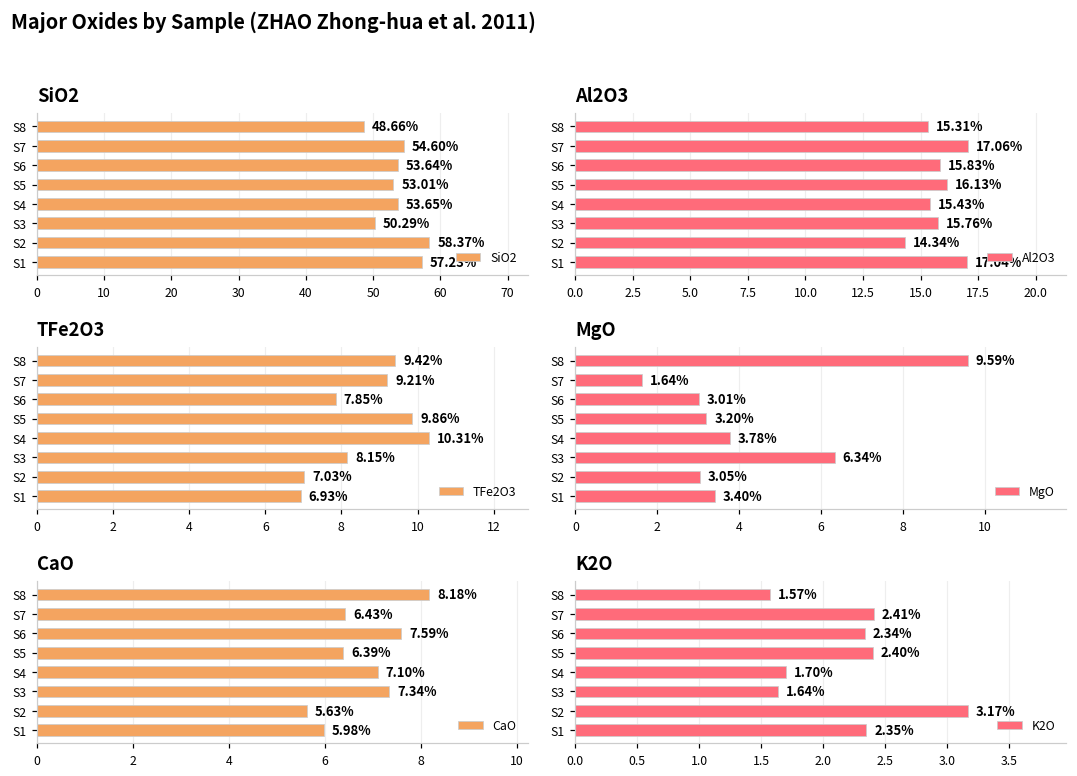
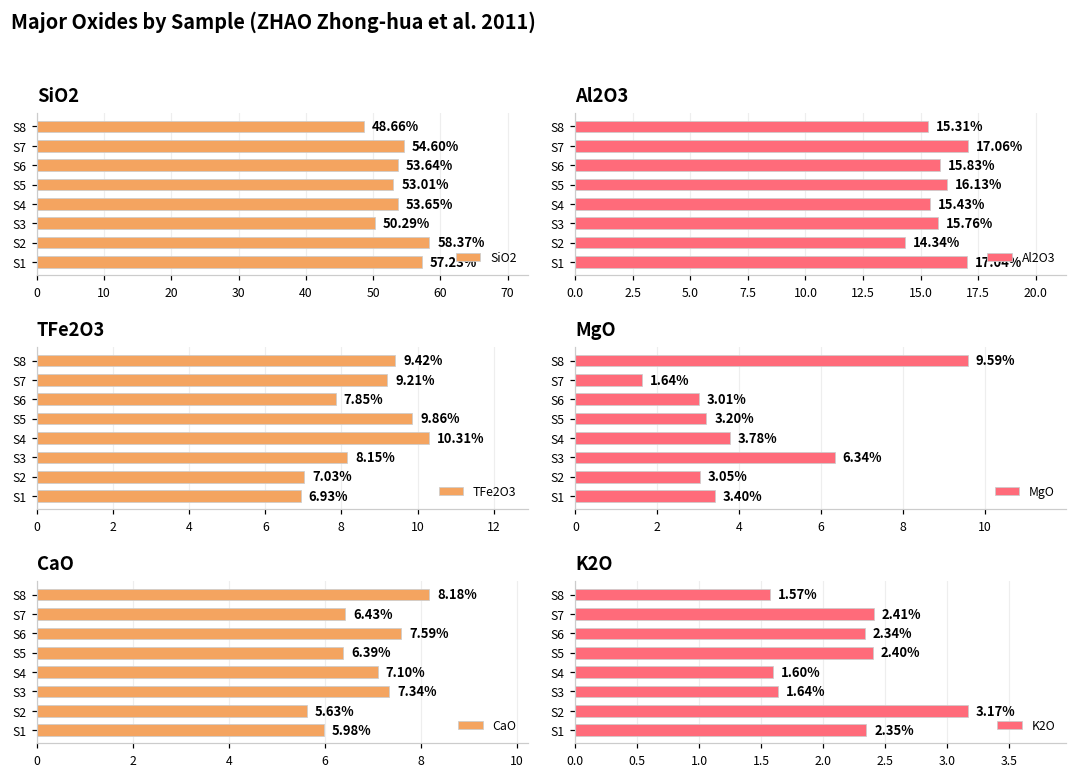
  {
    "SiO2": {
      "S8": "48.66%",
      "S7": "54.60%",
      "S6": "53.64%",
      "S5": "53.01%",
      "S4": "53.65%",
      "S3": "50.29%",
      "S2": "58.37%",
      "S1": "57.23%"
    },
    "Al2O3": {
      "S8": "15.31%",
      "S7": "17.06%",
      "S6": "15.83%",
      "S5": "16.13%",
      "S4": "15.43%",
      "S3": "15.76%",
      "S2": "14.34%",
      "S1": "17.04%"
    },
    "TFe2O3": {
      "S8": "9.42%",
      "S7": "9.21%",
      "S6": "7.85%",
      "S5": "9.86%",
      "S4": "10.31%",
      "S3": "8.15%",
      "S2": "7.03%",
      "S1": "6.93%"
    },
    "MgO": {
      "S8": "9.59%",
      "S7": "1.64%",
      "S6": "3.01%",
      "S5": "3.20%",
      "S4": "3.78%",
      "S3": "6.34%",
      "S2": "3.05%",
      "S1": "3.40%"
    },
    "CaO": {
      "S8": "8.18%",
      "S7": "6.43%",
      "S6": "7.59%",
      "S5": "6.39%",
      "S4": "7.10%",
      "S3": "7.34%",
      "S2": "5.63%",
      "S1": "5.98%"
    },
    "K2O": {
      "S8": "1.57%",
      "S7": "2.41%",
      "S6": "2.34%",
      "S5": "2.40%",
-     "S4": "1.70%",
+     "S4": "1.60%",
      "S3": "1.64%",
      "S2": "3.17%",
      "S1": "2.35%"
    }
  }
